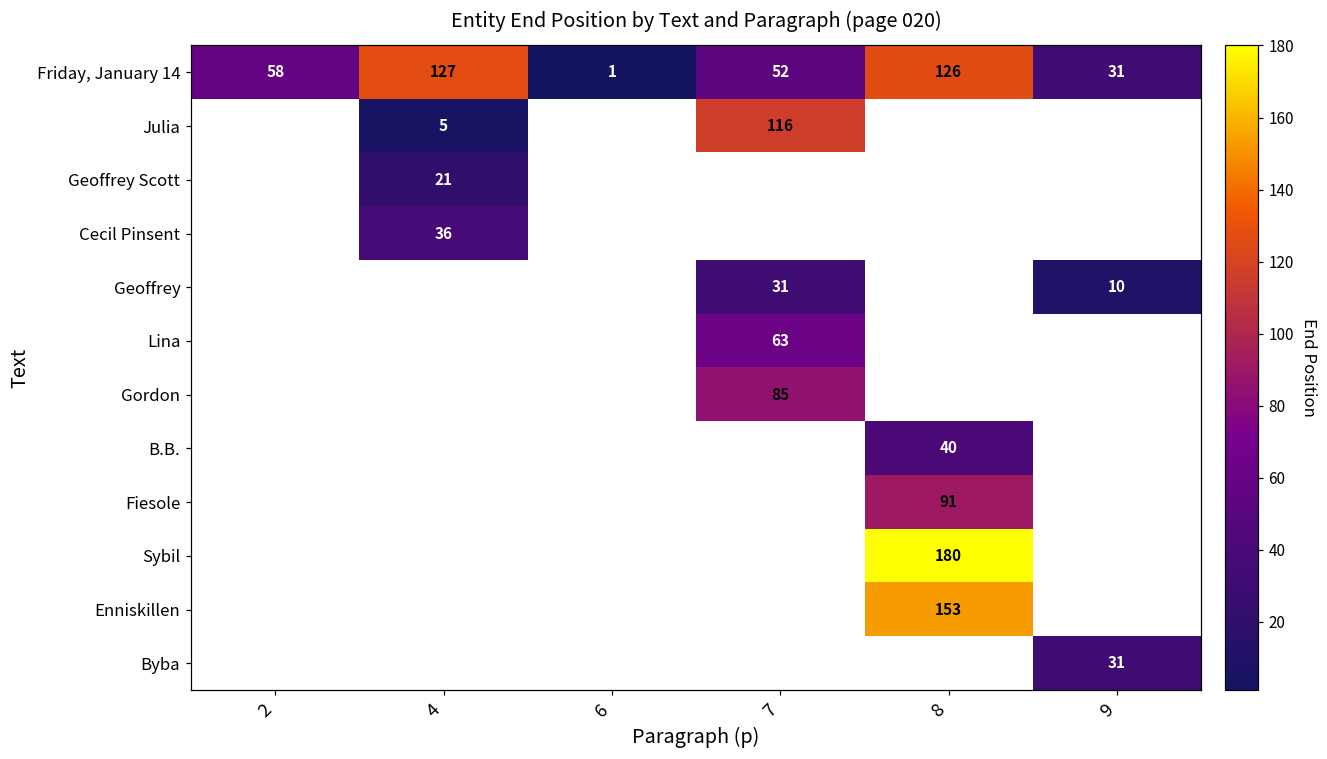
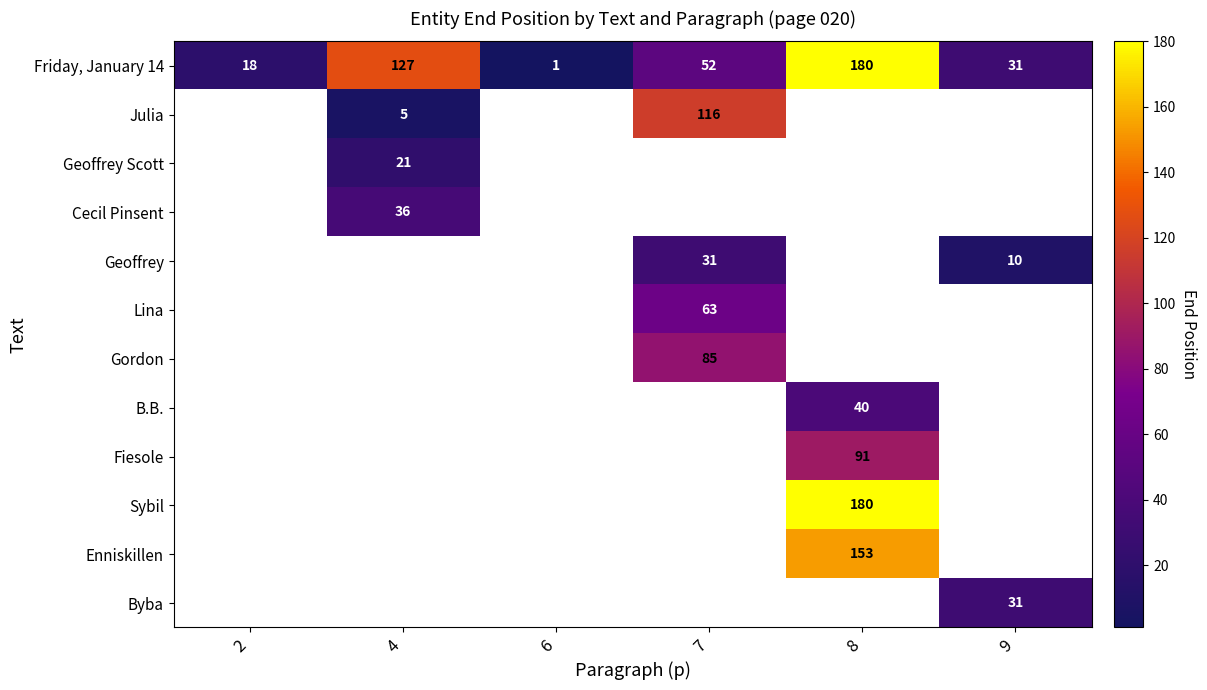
  {
    "Friday, January 14": {
-     "2": 58,
+     "2": 18,
      "4": 127,
      "6": 1,
      "7": 52,
-     "8": 126,
+     "8": 180,
      "9": 31
    },
    "Julia": {
      "4": 5,
      "7": 116
    },
    "Geoffrey Scott": {
      "4": 21
    },
    "Cecil Pinsent": {
      "4": 36
    },
    "Geoffrey": {
      "7": 31,
      "9": 10
    },
    "Lina": {
      "7": 63
    },
    "Gordon": {
      "7": 85
    },
    "B.B.": {
      "8": 40
    },
    "Fiesole": {
      "8": 91
    },
    "Sybil": {
      "8": 180
    },
    "Enniskillen": {
      "8": 153
    },
    "Byba": {
      "9": 31
    }
  }
